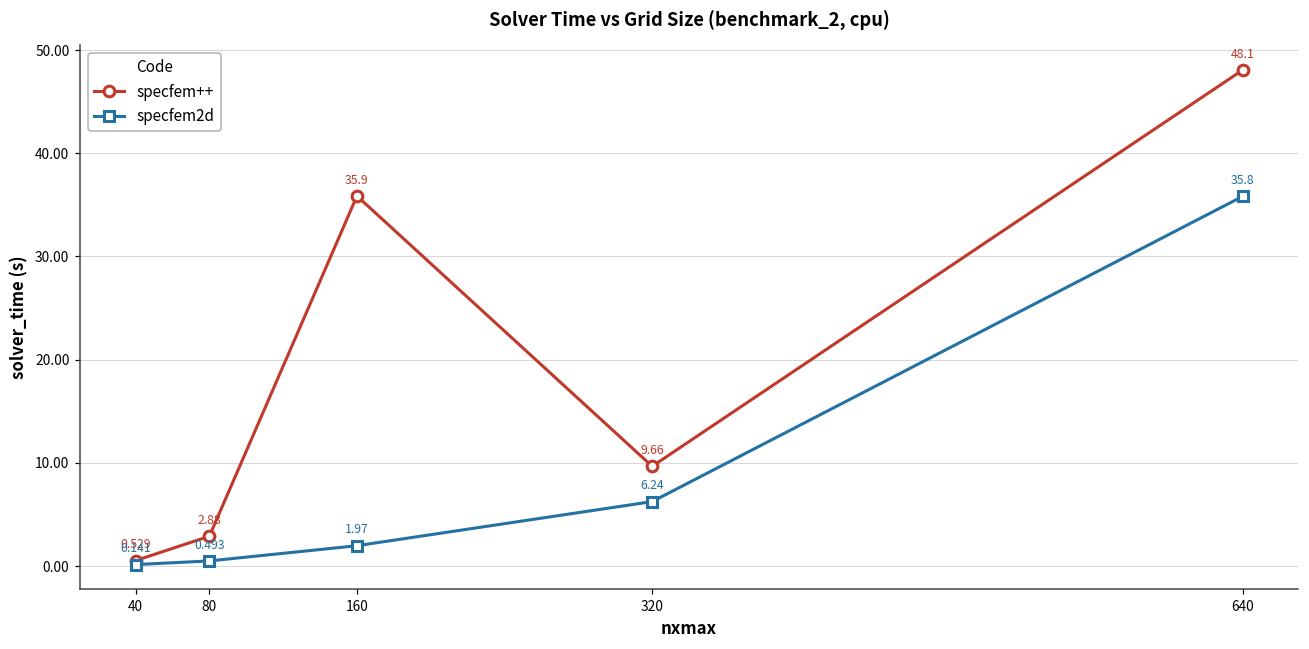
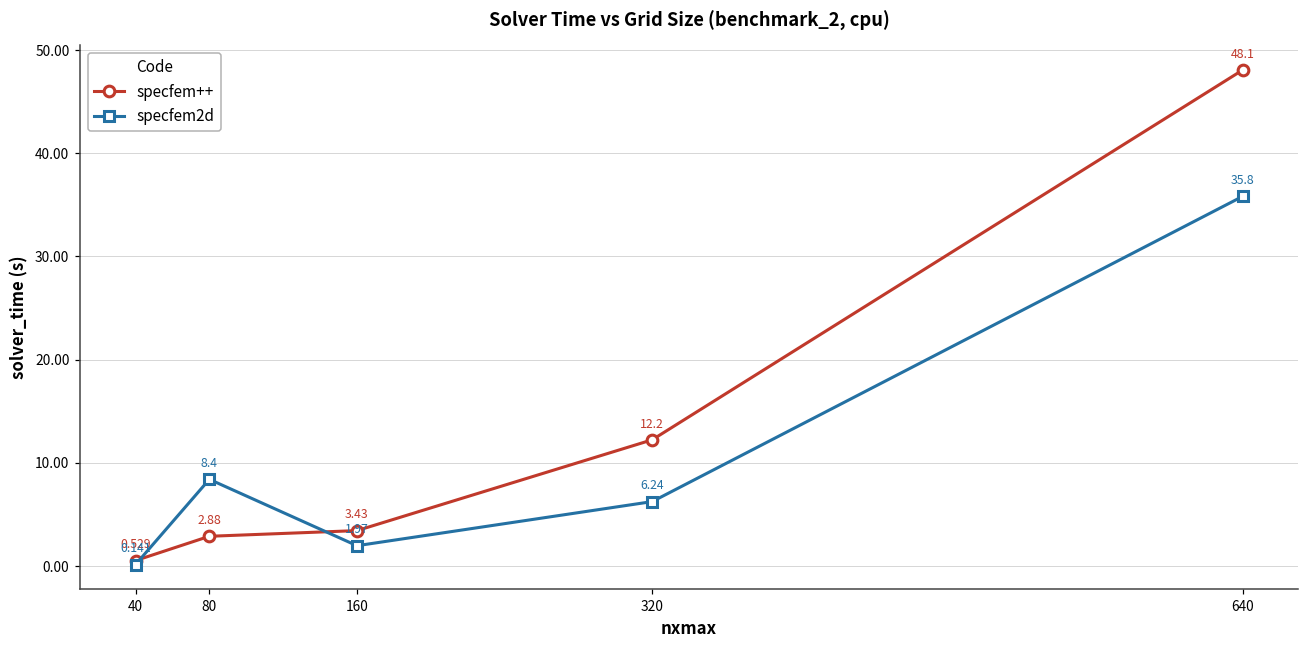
  {
    "specfem++": {
      "80": 2.88,
-     "160": 35.9,
-     "320": 9.66,
+     "160": 3.43,
+     "320": 12.2,
      "640": 48.1
    },
    "specfem2d": {
-     "80": 0.493,
+     "80": 8.4,
      "320": 6.24,
      "640": 35.8
    }
  }
